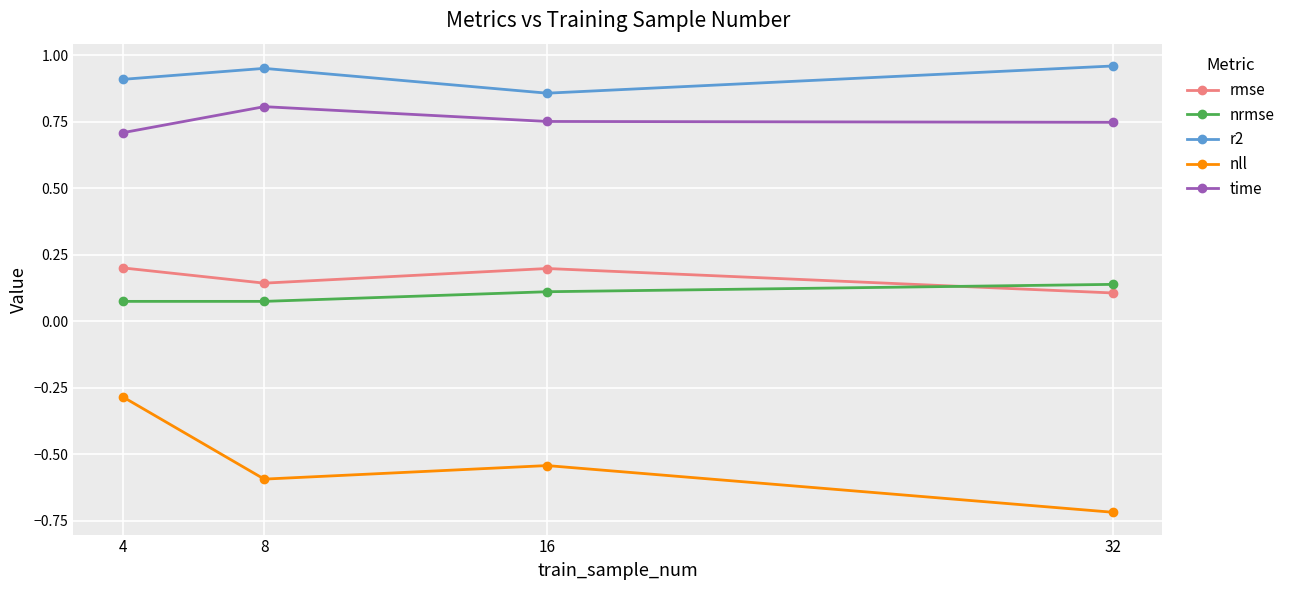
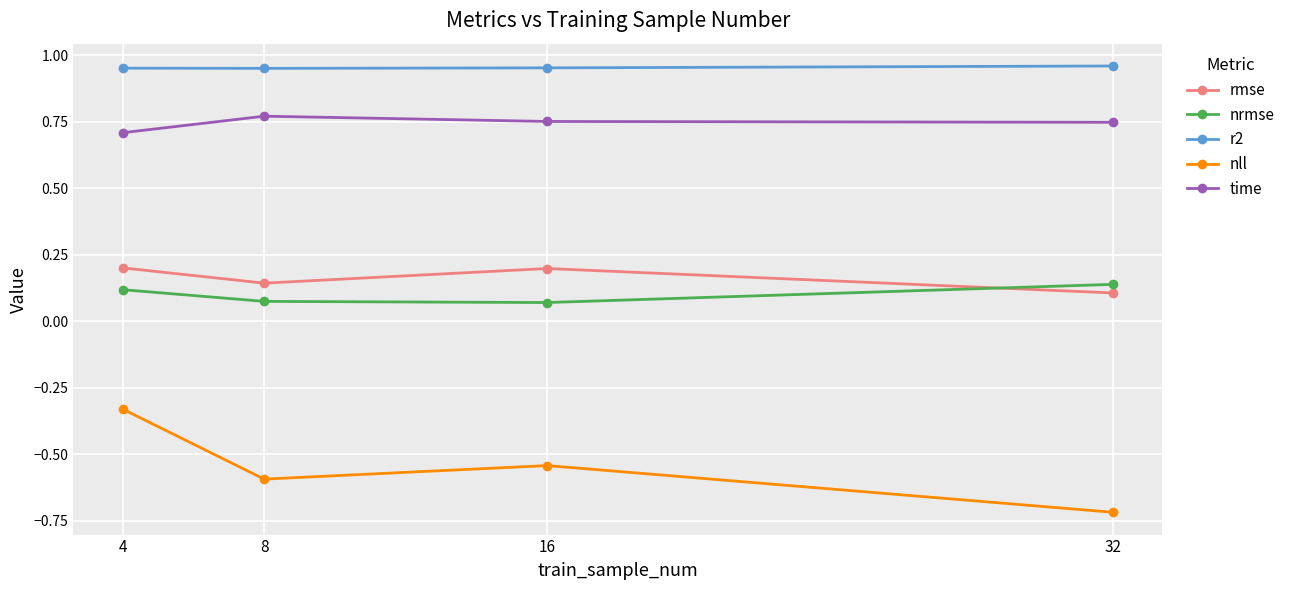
  {
    "rmse": {
      "4": 0.20,
      "8": 0.14,
      "16": 0.20,
      "32": 0.11
    },
    "nrmse": {
-     "4": 0.07,
+     "4": 0.12,
      "8": 0.07,
-     "16": 0.11,
+     "16": 0.07,
      "32": 0.14
    },
    "r2": {
-     "4": 0.91,
+     "4": 0.95,
      "8": 0.95,
-     "16": 0.86,
+     "16": 0.95,
      "32": 0.96
    },
    "nll": {
-     "4": -0.28,
+     "4": -0.33,
      "8": -0.59,
      "16": -0.54,
      "32": -0.72
    },
    "time": {
      "4": 0.71,
-     "8": 0.81,
+     "8": 0.77,
      "16": 0.75,
      "32": 0.75
    }
  }
